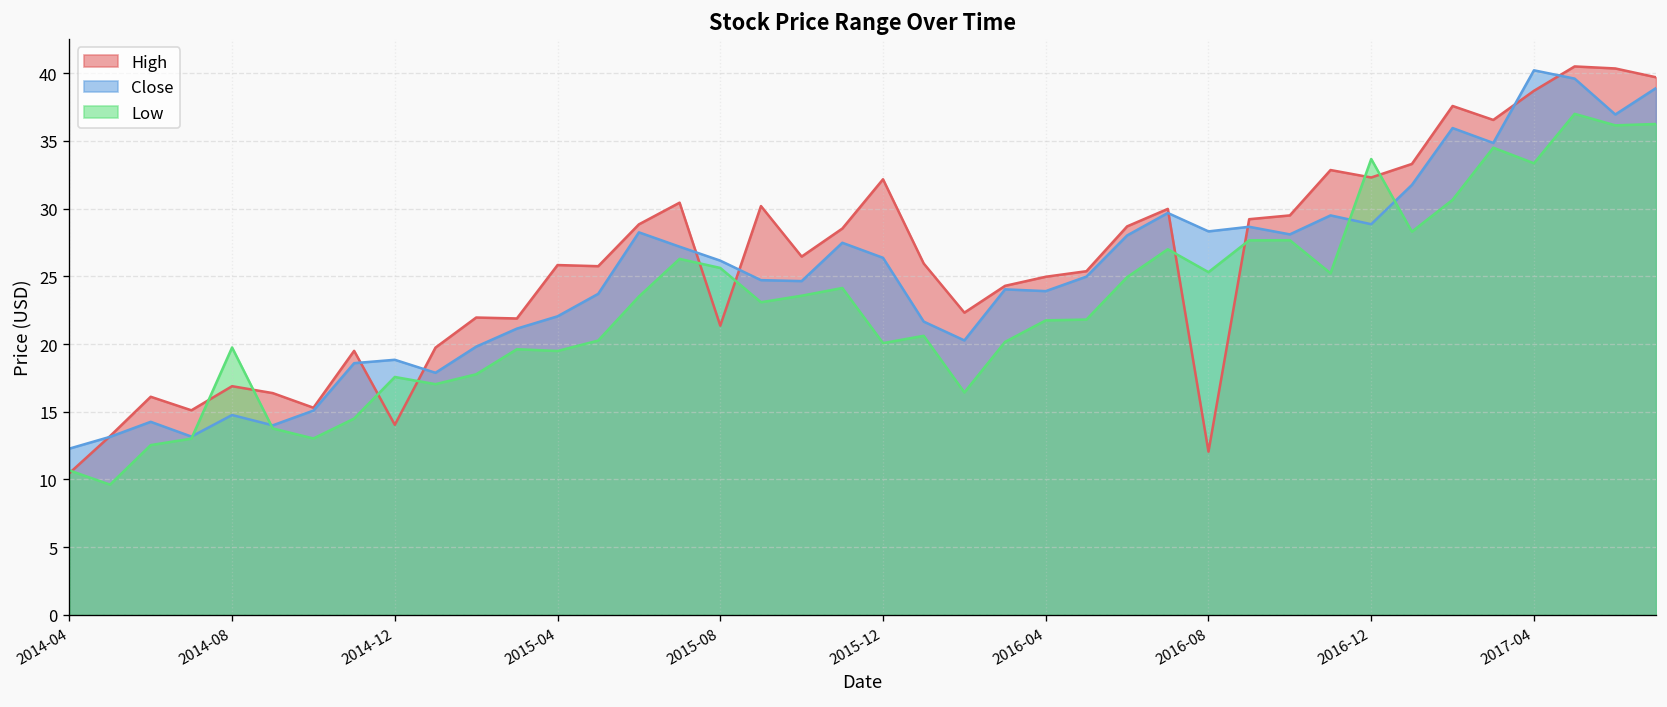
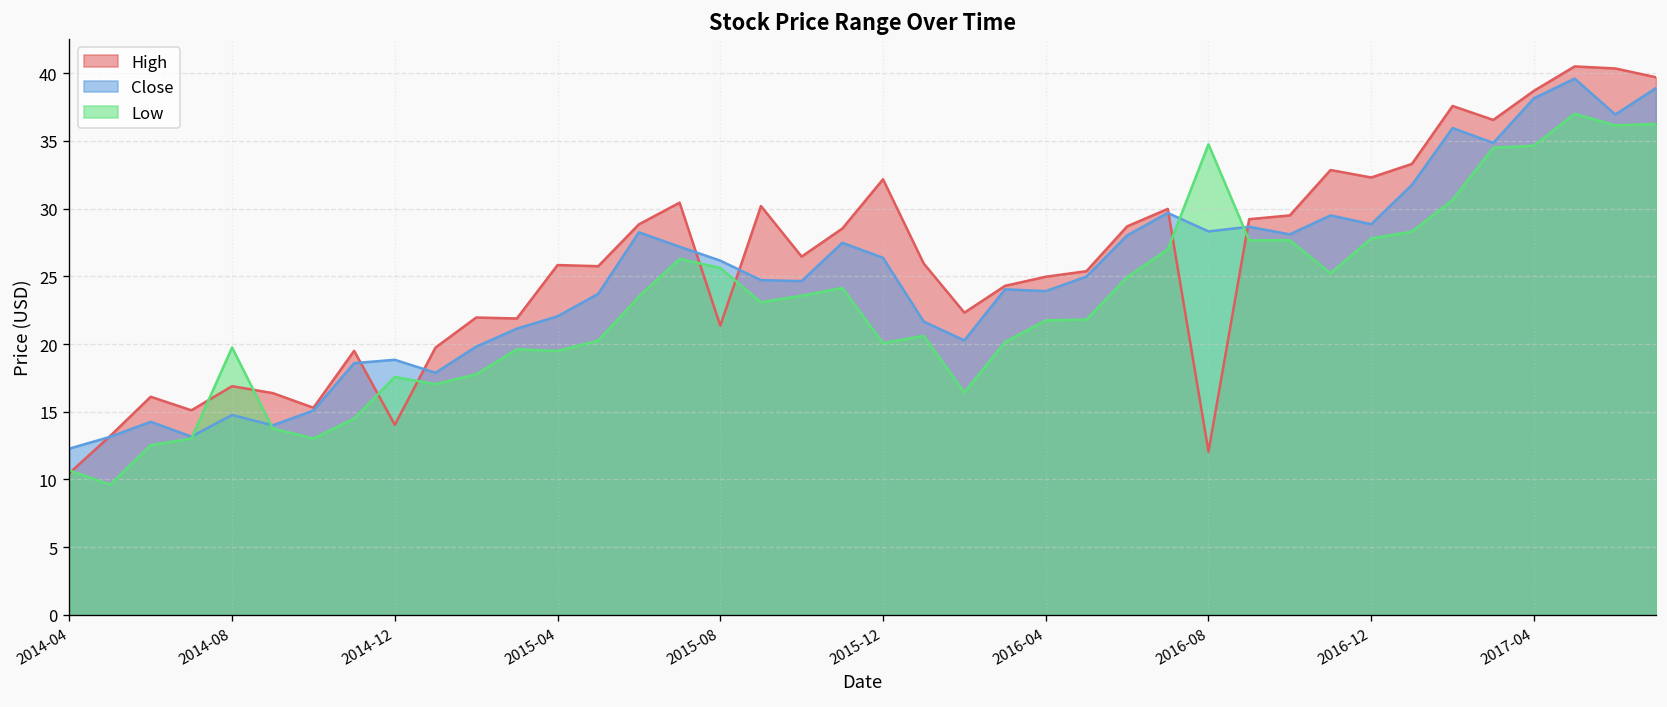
  {
    "High": {
      "2014-08": 16.9,
      "2014-12": 14.0,
      "2015-04": 25.8,
      "2015-08": 21.4,
      "2015-12": 32.2,
      "2016-04": 25.0,
      "2016-08": 12.1,
      "2016-12": 32.3,
      "2017-04": 38.7
    },
    "Close": {
      "2014-04": 12.3,
      "2014-08": 14.8,
      "2014-12": 18.8,
      "2015-04": 22.0,
      "2015-08": 26.2,
      "2015-12": 26.4,
      "2016-04": 23.9,
      "2016-08": 28.3,
      "2016-12": 28.9,
-     "2017-04": 40.2
+     "2017-04": 38.2
    },
    "Low": {
      "2014-08": 19.7,
      "2014-12": 17.6,
      "2015-04": 19.5,
      "2015-08": 25.6,
      "2015-12": 20.1,
      "2016-04": 21.8,
-     "2016-08": 25.3,
-     "2016-12": 33.7,
-     "2017-04": 33.4
+     "2016-08": 34.8,
+     "2016-12": 27.8,
+     "2017-04": 34.7
    }
  }
